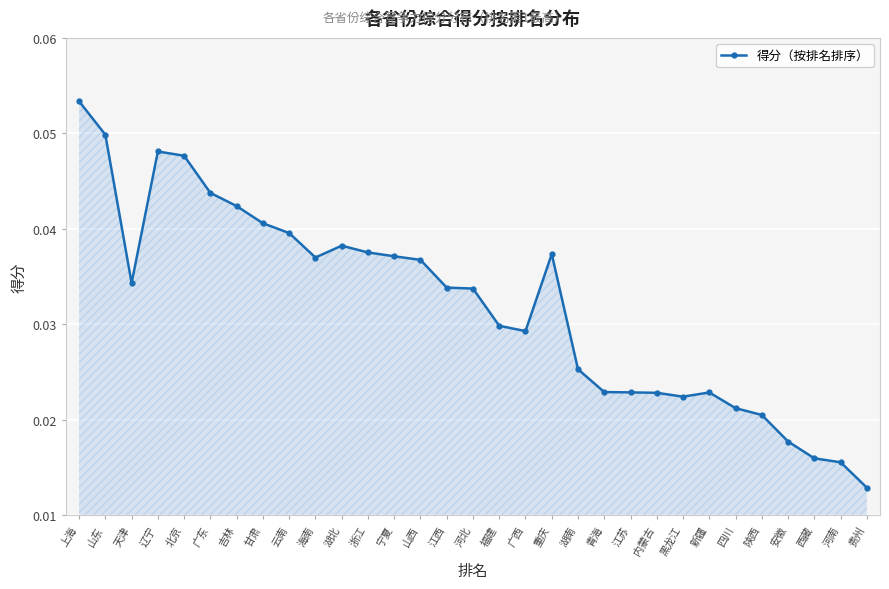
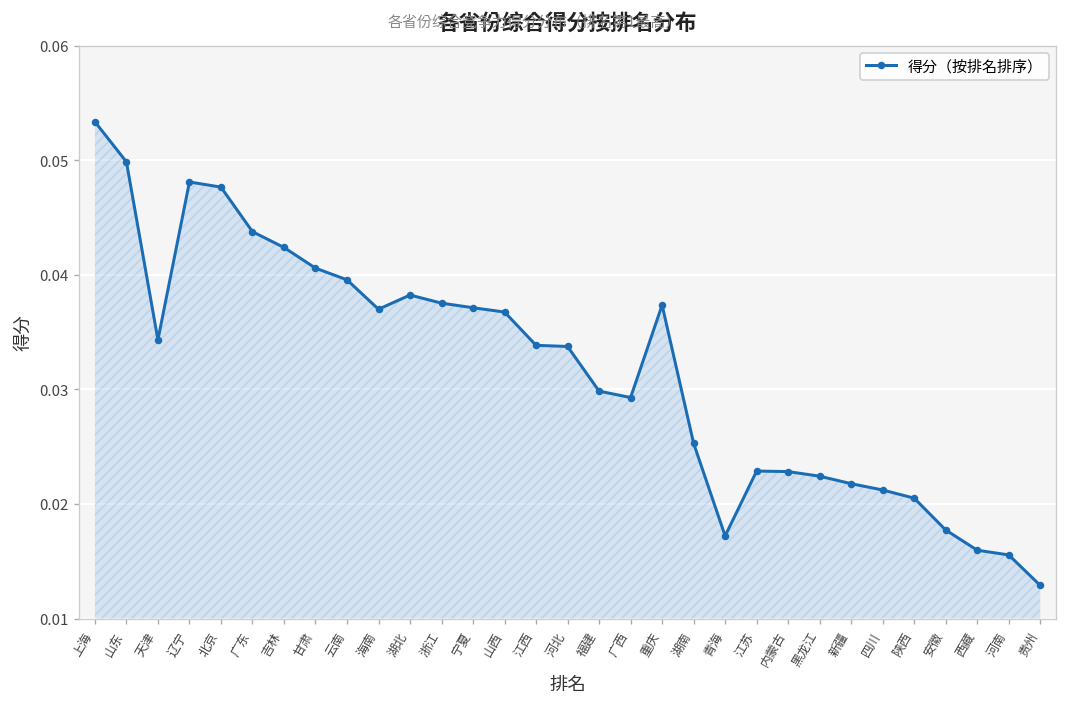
  {
    "上海": 0.053,
    "山东": 0.050,
    "天津": 0.034,
    "辽宁": 0.048,
    "北京": 0.048,
    "广东": 0.044,
    "吉林": 0.042,
    "甘肃": 0.041,
    "云南": 0.040,
    "海南": 0.037,
    "湖北": 0.038,
    "浙江": 0.038,
    "宁夏": 0.037,
    "山西": 0.037,
    "江西": 0.034,
    "河北": 0.034,
    "福建": 0.030,
    "广西": 0.029,
    "重庆": 0.037,
    "湖南": 0.025,
-   "青海": 0.023,
+   "青海": 0.017,
    "江苏": 0.023,
    "内蒙古": 0.023,
    "黑龙江": 0.022,
-   "新疆": 0.023,
+   "新疆": 0.022,
    "四川": 0.021,
    "陕西": 0.021,
    "安徽": 0.018,
    "西藏": 0.016,
    "河南": 0.016,
    "贵州": 0.013
  }
